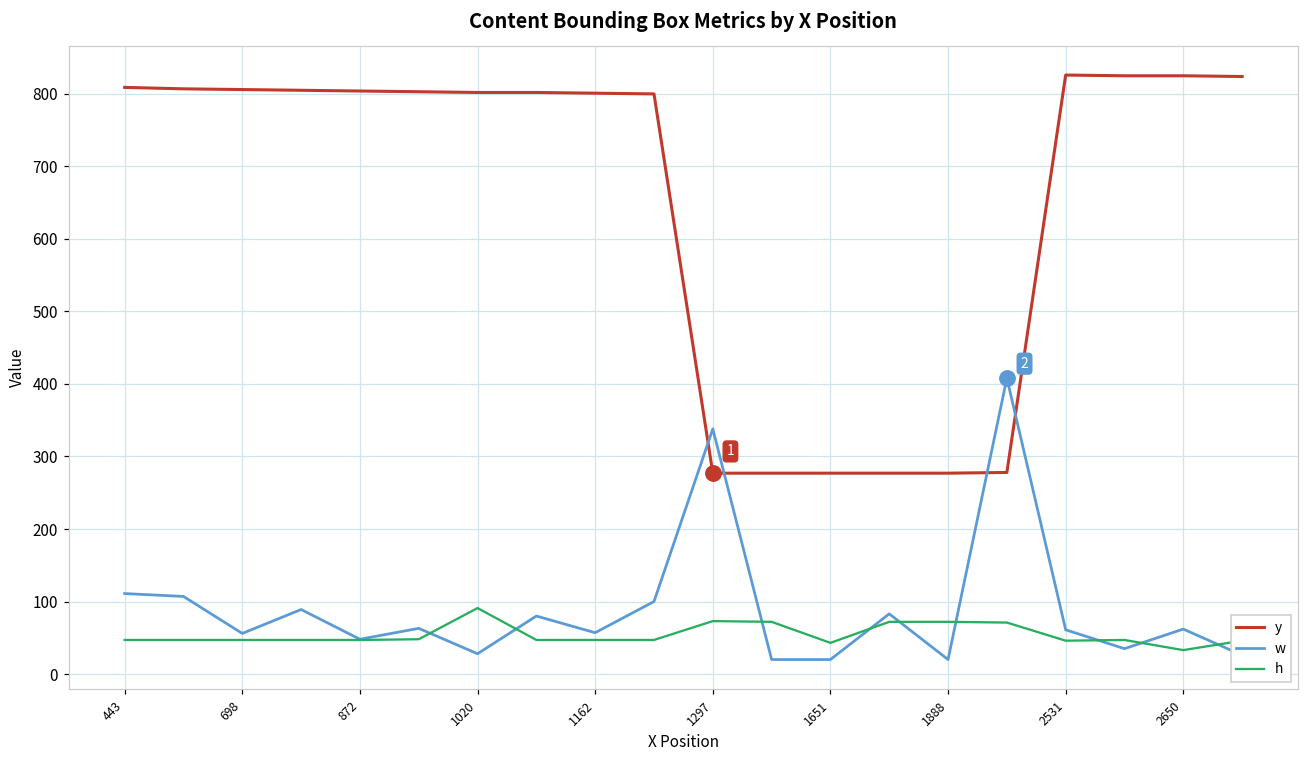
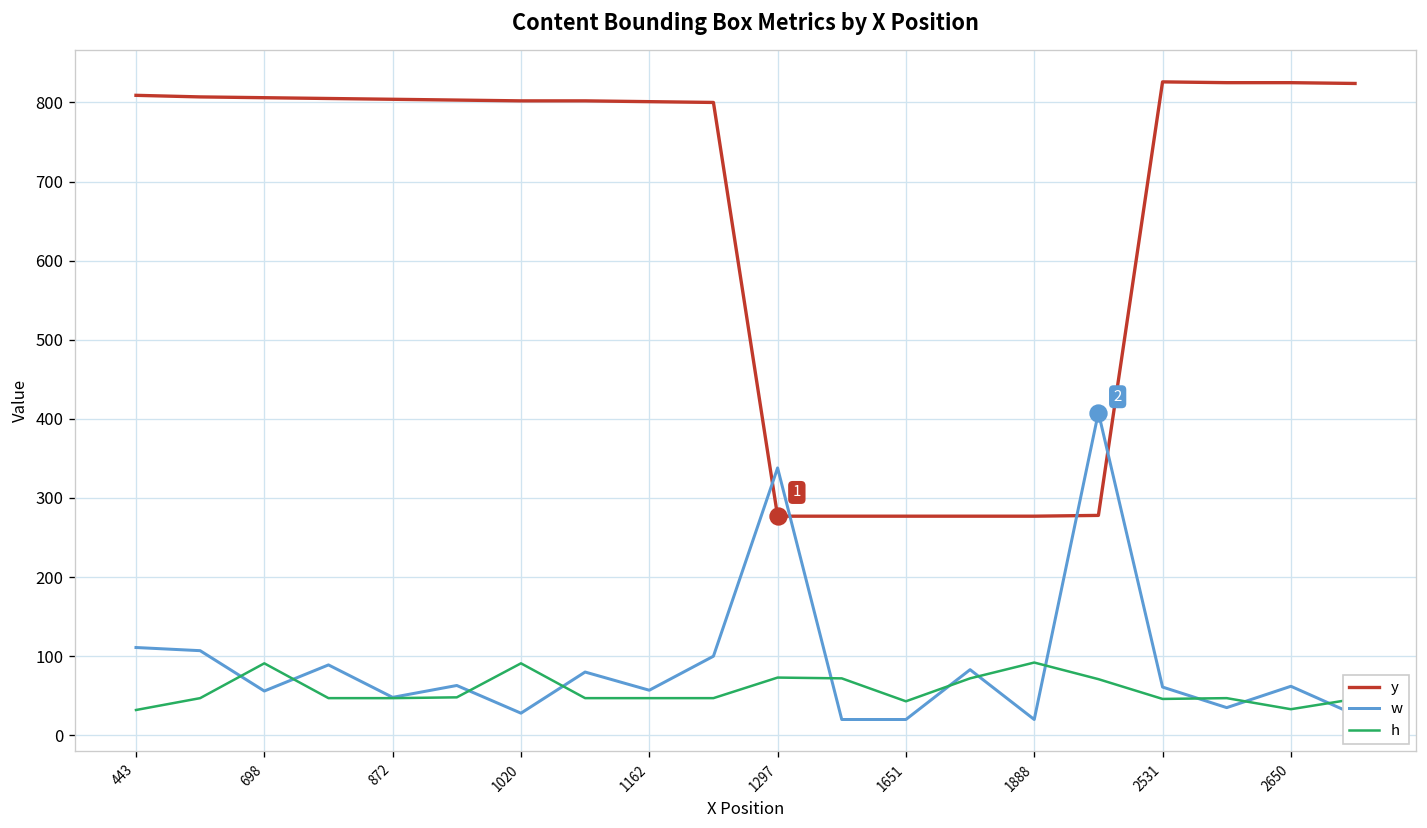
  {
    "h": {
-     "443": 50,
-     "698": 50,
+     "443": 30,
+     "698": 90,
      "1020": 90,
      "1162": 50,
      "1297": 70,
      "1651": 40,
-     "1888": 70,
+     "1888": 90,
      "2531": 50,
      "2650": 30
    }
  }
